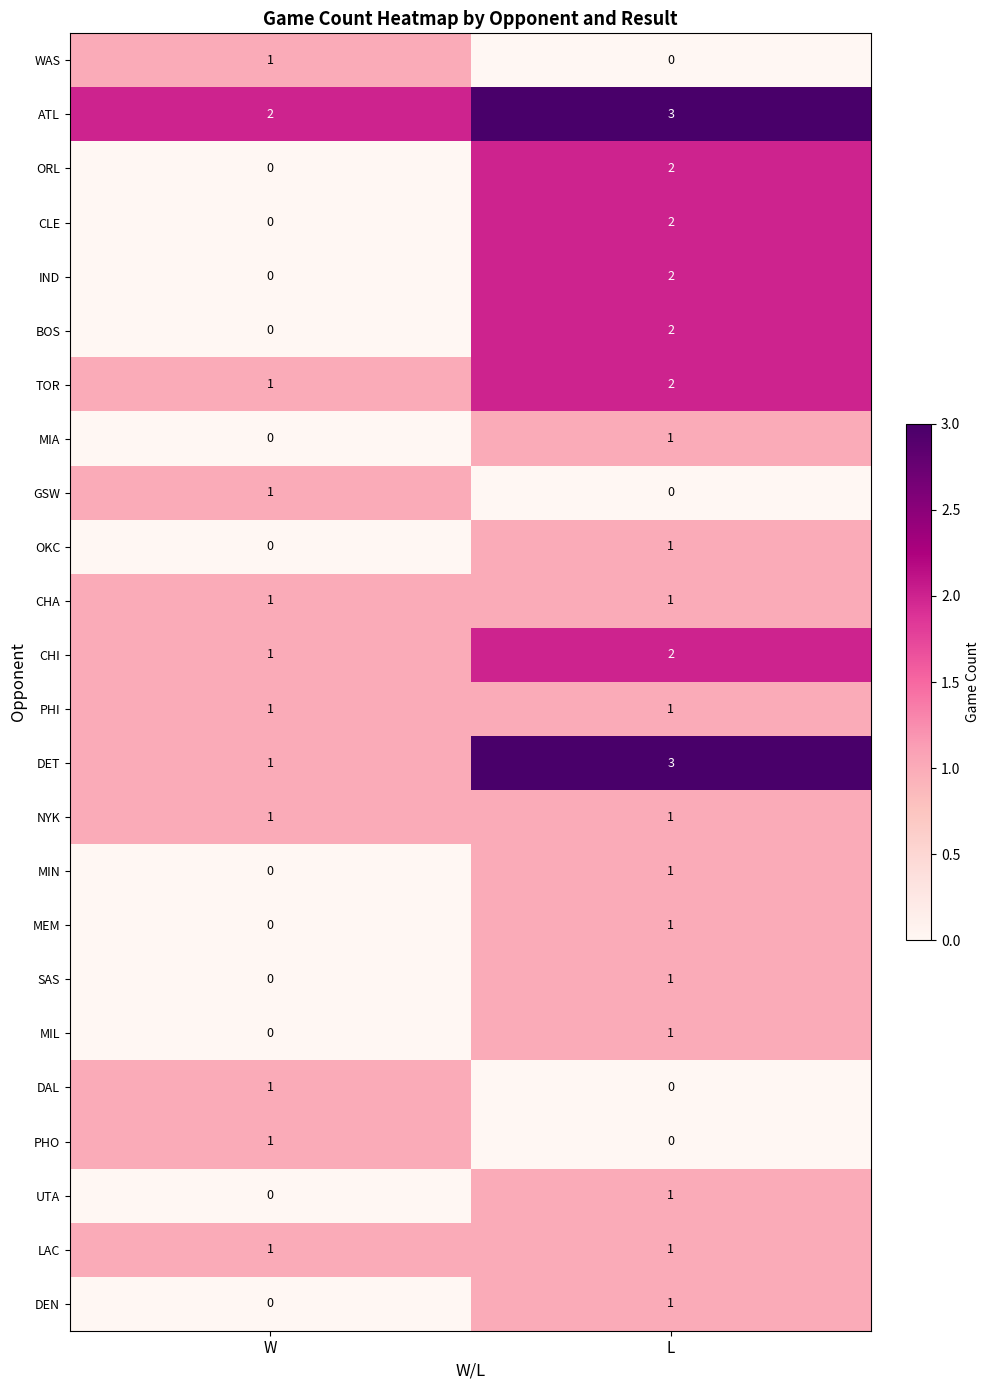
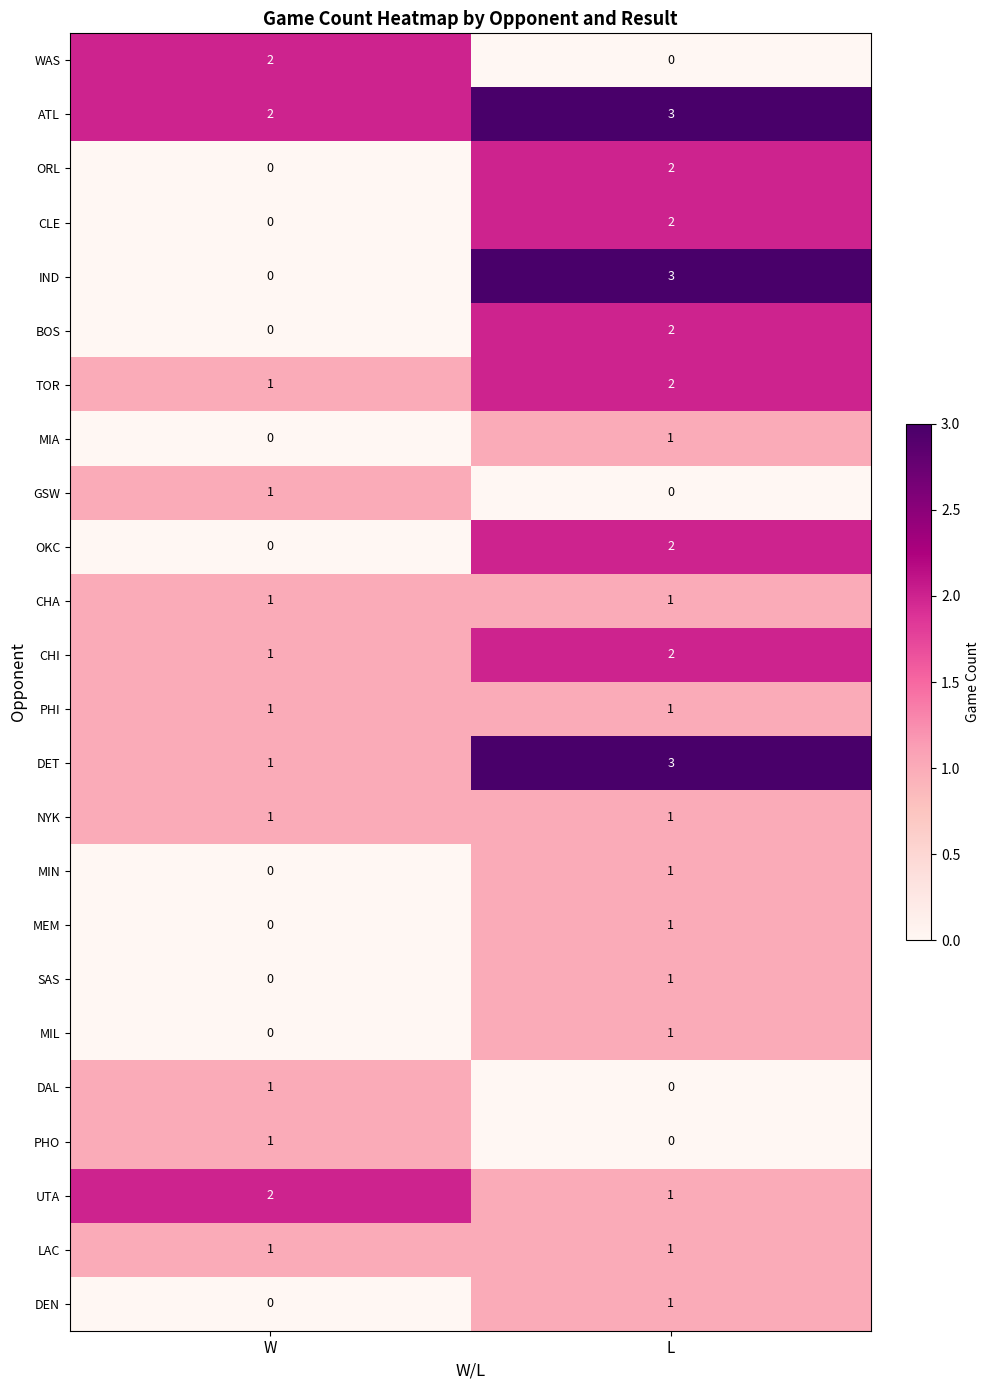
  {
    "WAS": {
-     "W": 1,
+     "W": 2,
      "L": 0
    },
    "ATL": {
      "W": 2,
      "L": 3
    },
    "ORL": {
      "W": 0,
      "L": 2
    },
    "CLE": {
      "W": 0,
      "L": 2
    },
    "IND": {
      "W": 0,
-     "L": 2
+     "L": 3
    },
    "BOS": {
      "W": 0,
      "L": 2
    },
    "TOR": {
      "W": 1,
      "L": 2
    },
    "MIA": {
      "W": 0,
      "L": 1
    },
    "GSW": {
      "W": 1,
      "L": 0
    },
    "OKC": {
      "W": 0,
-     "L": 1
+     "L": 2
    },
    "CHA": {
      "W": 1,
      "L": 1
    },
    "CHI": {
      "W": 1,
      "L": 2
    },
    "PHI": {
      "W": 1,
      "L": 1
    },
    "DET": {
      "W": 1,
      "L": 3
    },
    "NYK": {
      "W": 1,
      "L": 1
    },
    "MIN": {
      "W": 0,
      "L": 1
    },
    "MEM": {
      "W": 0,
      "L": 1
    },
    "SAS": {
      "W": 0,
      "L": 1
    },
    "MIL": {
      "W": 0,
      "L": 1
    },
    "DAL": {
      "W": 1,
      "L": 0
    },
    "PHO": {
      "W": 1,
      "L": 0
    },
    "UTA": {
-     "W": 0,
+     "W": 2,
      "L": 1
    },
    "LAC": {
      "W": 1,
      "L": 1
    },
    "DEN": {
      "W": 0,
      "L": 1
    }
  }
